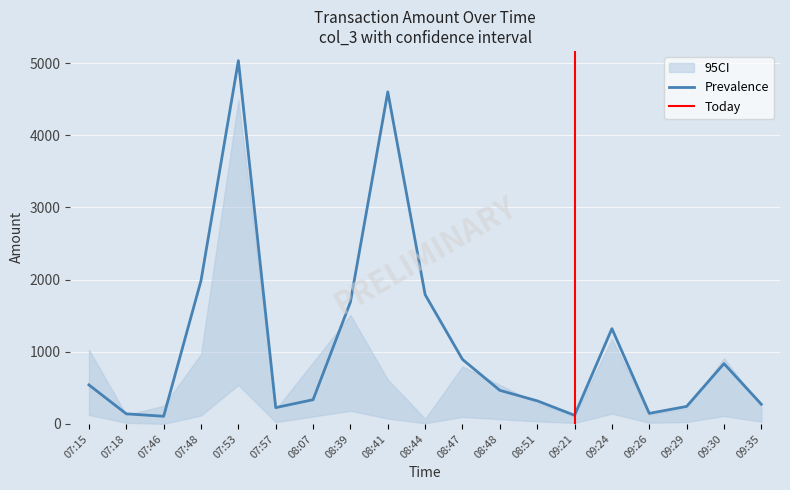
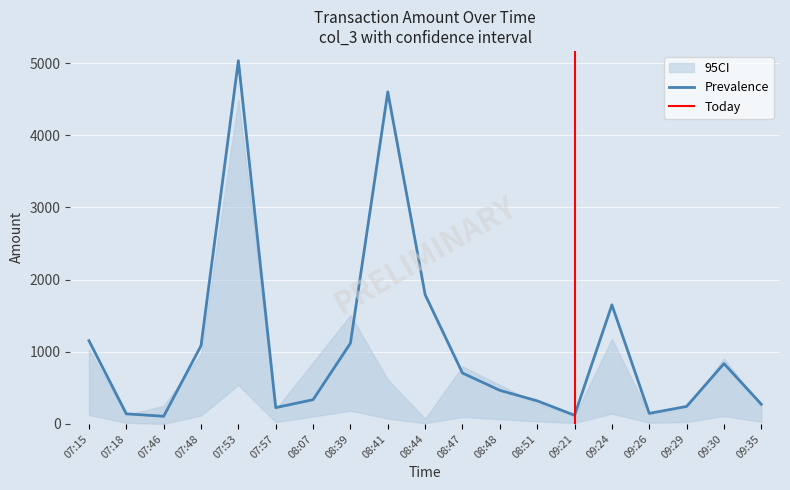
  {
    "Prevalence": {
-     "07:15": 500,
+     "07:15": 1200,
      "07:46": 100,
-     "07:48": 2000,
+     "07:48": 1100,
      "07:53": 5000,
      "08:07": 300,
-     "08:39": 1700,
+     "08:39": 1100,
      "08:41": 4600,
      "08:44": 1800,
-     "08:47": 900,
+     "08:47": 700,
      "08:48": 500,
-     "09:24": 1300,
+     "09:24": 1600,
      "09:30": 800
    }
  }
